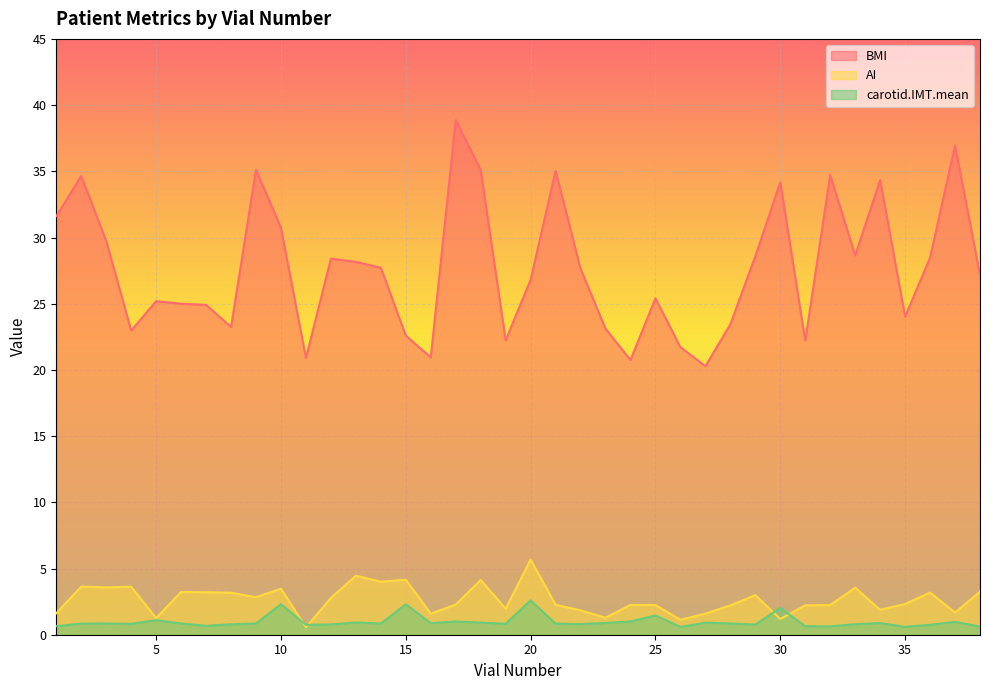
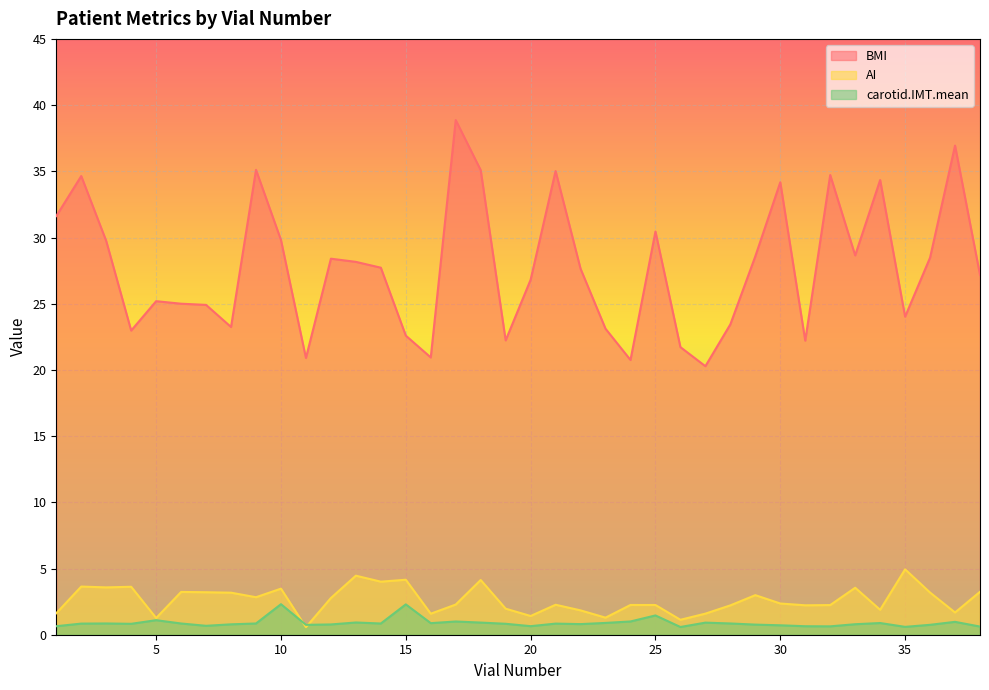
  {
    "BMI": {
      "5": 25.2,
-     "10": 30.7,
+     "10": 29.8,
      "15": 22.6,
      "20": 26.8,
-     "25": 25.4,
+     "25": 30.5,
      "30": 34.2,
      "35": 24.0
    },
    "AI": {
      "10": 3.5,
      "15": 4.2,
-     "20": 5.7,
+     "20": 1.4,
      "25": 2.2,
-     "30": 1.2,
-     "35": 2.3
+     "30": 2.4,
+     "35": 4.9
    },
    "carotid.IMT.mean": {
      "10": 2.3,
      "15": 2.3,
-     "20": 2.6,
+     "20": 0.6,
      "25": 1.5,
-     "30": 2.0,
+     "30": 0.7,
      "35": 0.6
    }
  }
